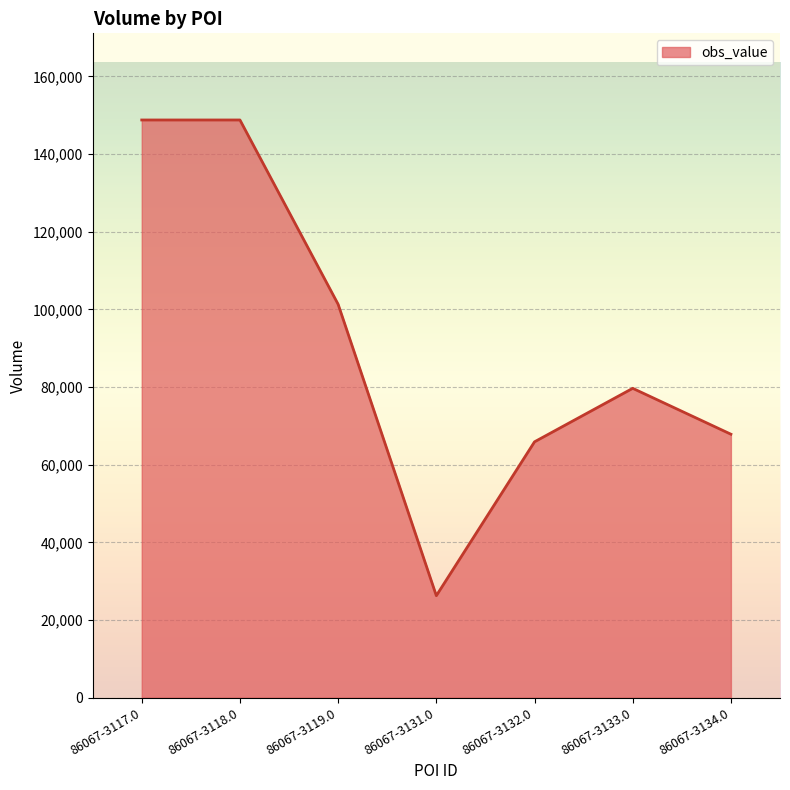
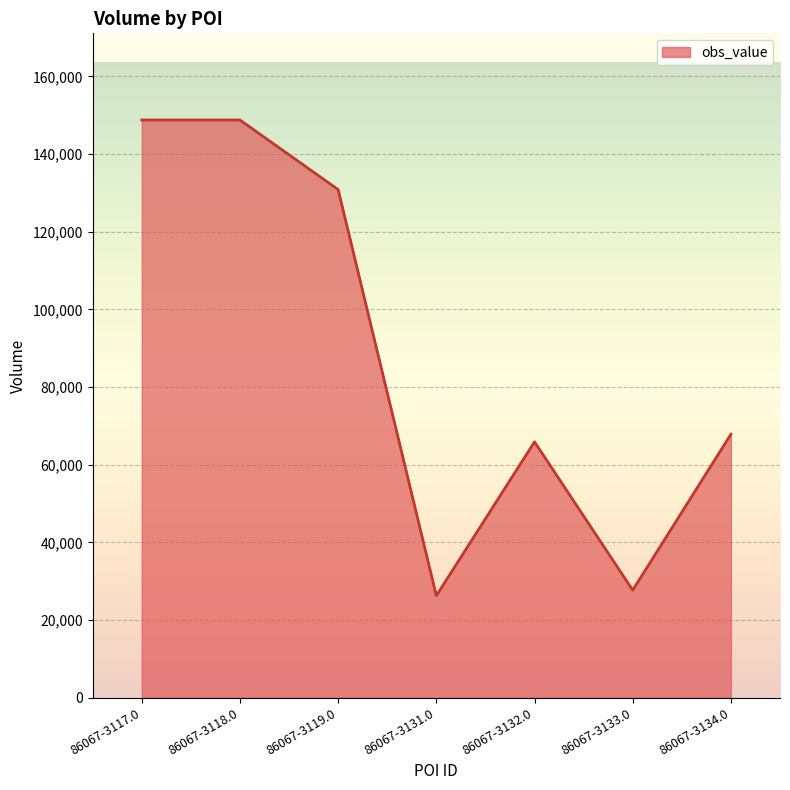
  {
    "86067-3117.0": "149,000",
    "86067-3118.0": "149,000",
-   "86067-3119.0": "101,000",
+   "86067-3119.0": "131,000",
    "86067-3131.0": "26,000",
    "86067-3132.0": "66,000",
-   "86067-3133.0": "80,000",
+   "86067-3133.0": "28,000",
    "86067-3134.0": "68,000"
  }
